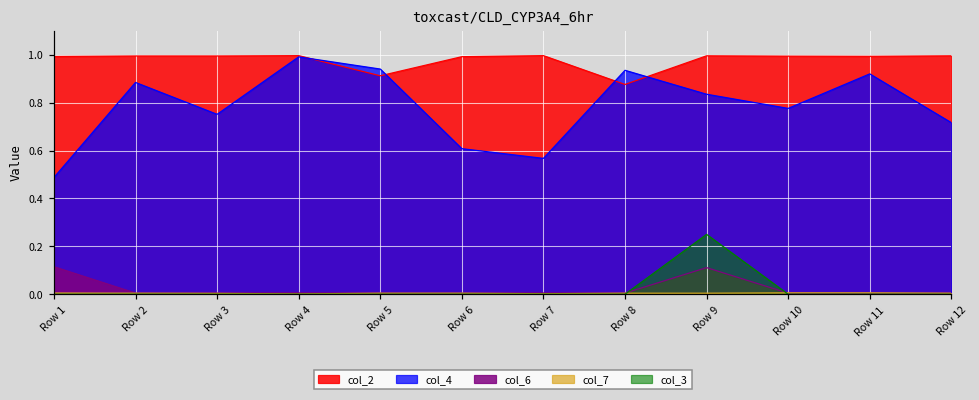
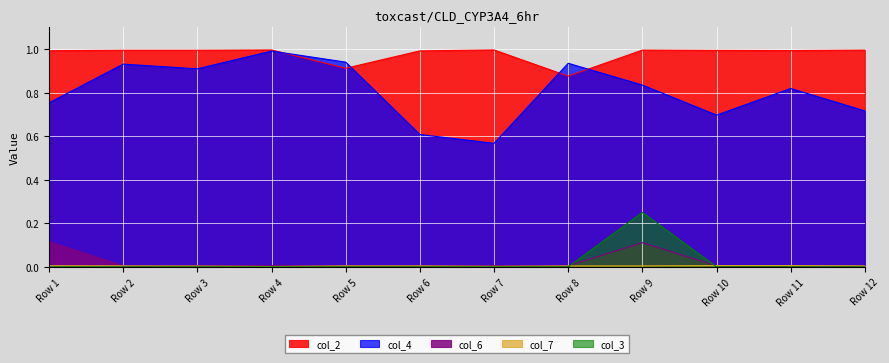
  {
    "col_2": {
      "Row 1": 0.99,
      "Row 2": 0.99,
      "Row 3": 0.99,
      "Row 5": 0.91,
      "Row 6": 0.99,
      "Row 7": 1.00,
      "Row 8": 0.88,
      "Row 9": 1.00,
      "Row 10": 0.99,
      "Row 11": 0.99,
      "Row 12": 1.00
    },
    "col_4": {
-     "Row 1": 0.49,
-     "Row 2": 0.88,
-     "Row 3": 0.75,
+     "Row 1": 0.75,
+     "Row 2": 0.93,
+     "Row 3": 0.91,
      "Row 5": 0.94,
      "Row 6": 0.61,
      "Row 7": 0.57,
      "Row 8": 0.94,
      "Row 9": 0.84,
-     "Row 10": 0.78,
-     "Row 11": 0.92,
+     "Row 10": 0.70,
+     "Row 11": 0.82,
      "Row 12": 0.72
    },
    "col_6": {
      "Row 1": 0.12,
      "Row 9": 0.11
    },
    "col_7": {
      "Row 9": 0.00
    },
    "col_3": {
      "Row 9": 0.25
    }
  }
